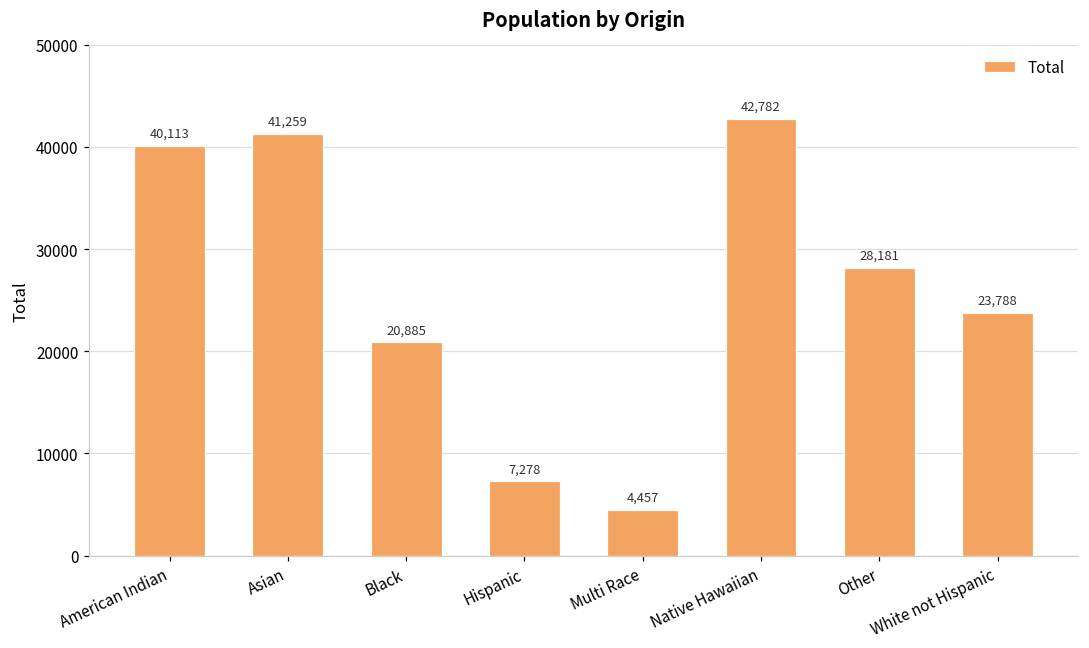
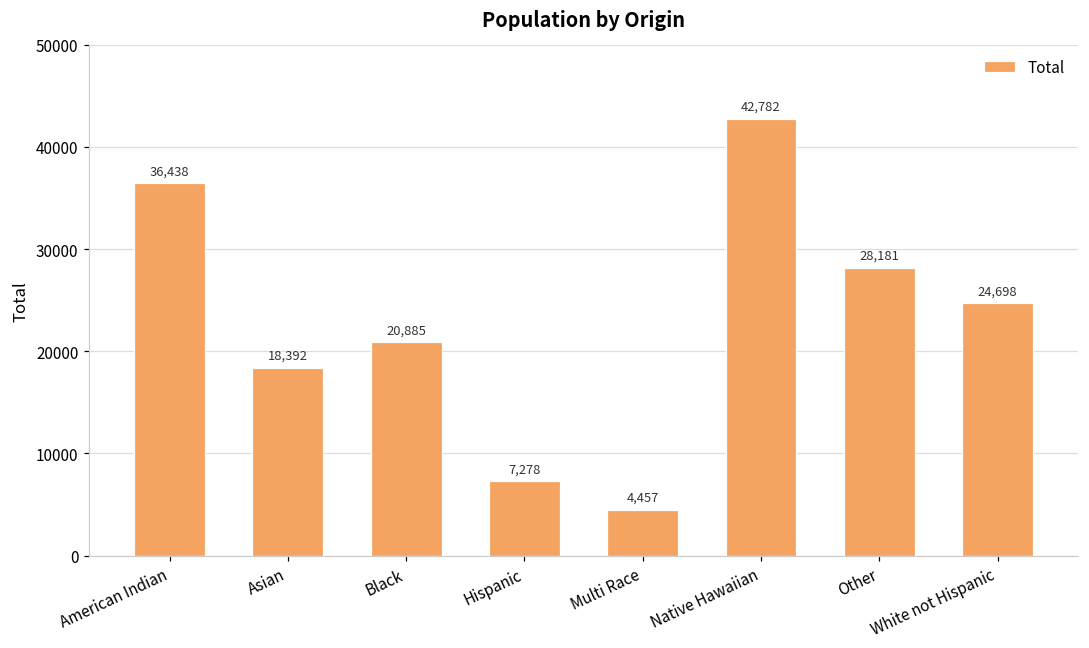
  {
-   "American Indian": "40,113",
-   "Asian": "41,259",
+   "American Indian": "36,438",
+   "Asian": "18,392",
    "Black": "20,885",
    "Hispanic": "7,278",
    "Multi Race": "4,457",
    "Native Hawaiian": "42,782",
    "Other": "28,181",
-   "White not Hispanic": "23,788"
+   "White not Hispanic": "24,698"
  }
